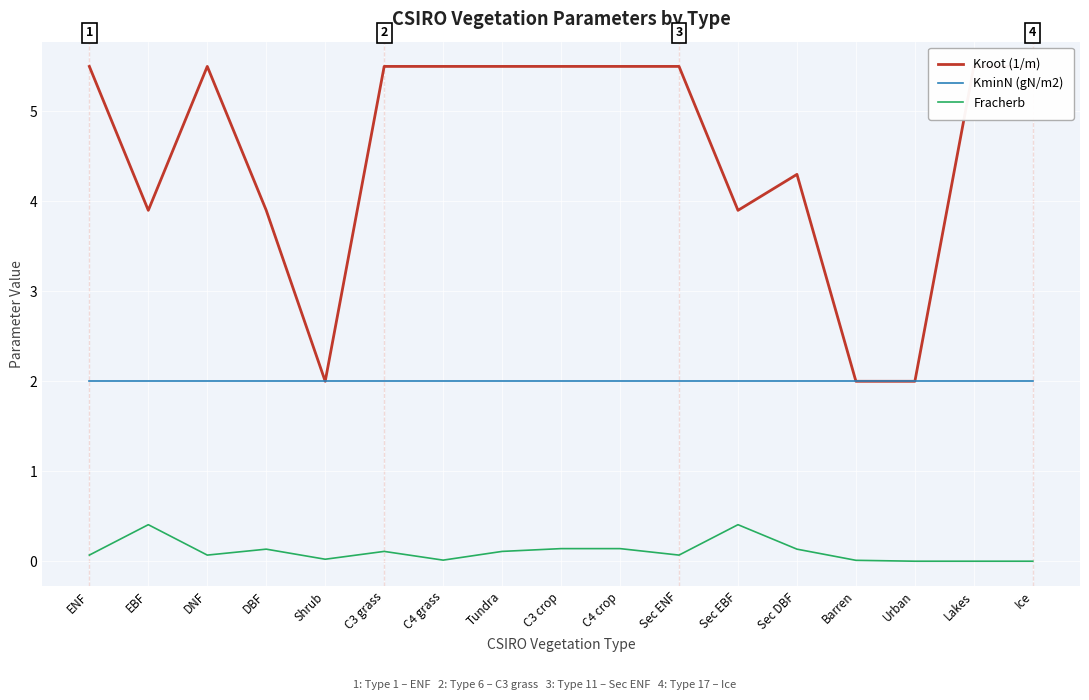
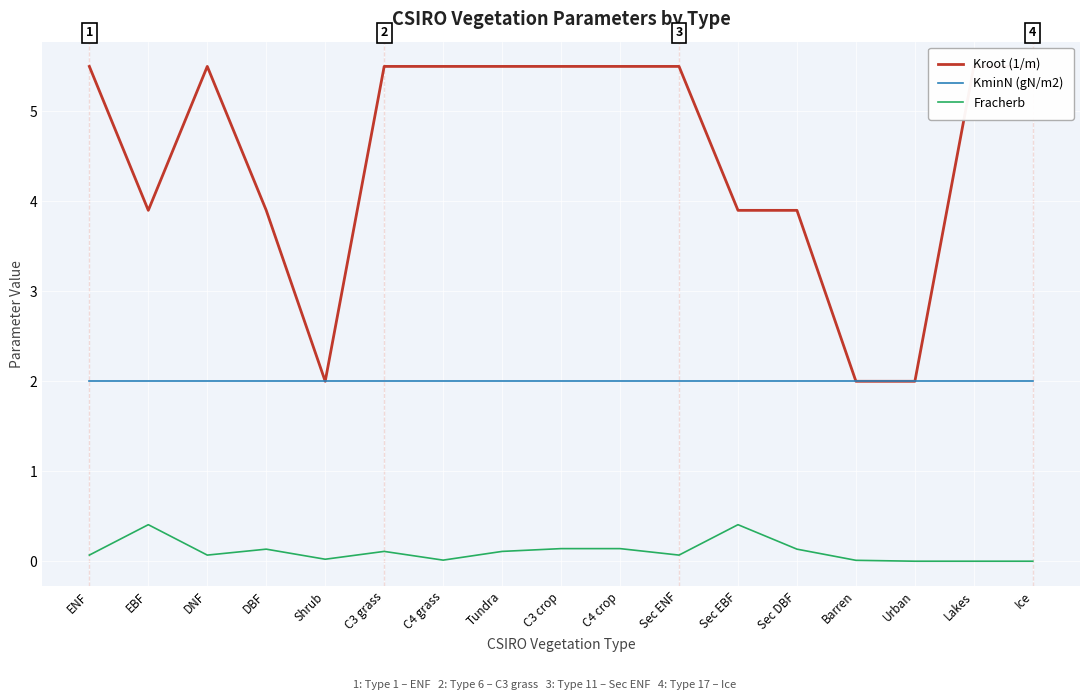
  {
    "Kroot (1/m)": {
      "ENF": 5.5,
      "EBF": 3.9,
      "DNF": 5.5,
      "DBF": 3.9,
      "C3 grass": 5.5,
      "C4 grass": 5.5,
      "Tundra": 5.5,
      "C3 crop": 5.5,
      "C4 crop": 5.5,
      "Sec ENF": 5.5,
      "Sec EBF": 3.9,
-     "Sec DBF": 4.3
+     "Sec DBF": 3.9
    },
    "KminN (gN/m2)": {
      "ENF": 2.0,
      "EBF": 2.0,
      "DNF": 2.0,
      "DBF": 2.0,
      "C3 grass": 2.0,
      "C4 grass": 2.0,
      "Tundra": 2.0,
      "C3 crop": 2.0,
      "C4 crop": 2.0,
      "Sec ENF": 2.0,
      "Sec EBF": 2.0,
      "Sec DBF": 2.0,
      "Lakes": 2.0,
      "Ice": 2.0
    },
    "Fracherb": {
      "ENF": 0.1,
      "EBF": 0.4,
      "DNF": 0.1,
      "DBF": 0.1,
      "Shrub": 0.0,
      "C3 grass": 0.1,
      "C4 grass": 0.0,
      "Tundra": 0.1,
      "C3 crop": 0.1,
      "C4 crop": 0.1,
      "Sec ENF": 0.1,
      "Sec EBF": 0.4,
      "Sec DBF": 0.1,
      "Barren": 0.0,
      "Urban": 0.0,
      "Lakes": 0.0,
      "Ice": 0.0
    }
  }
